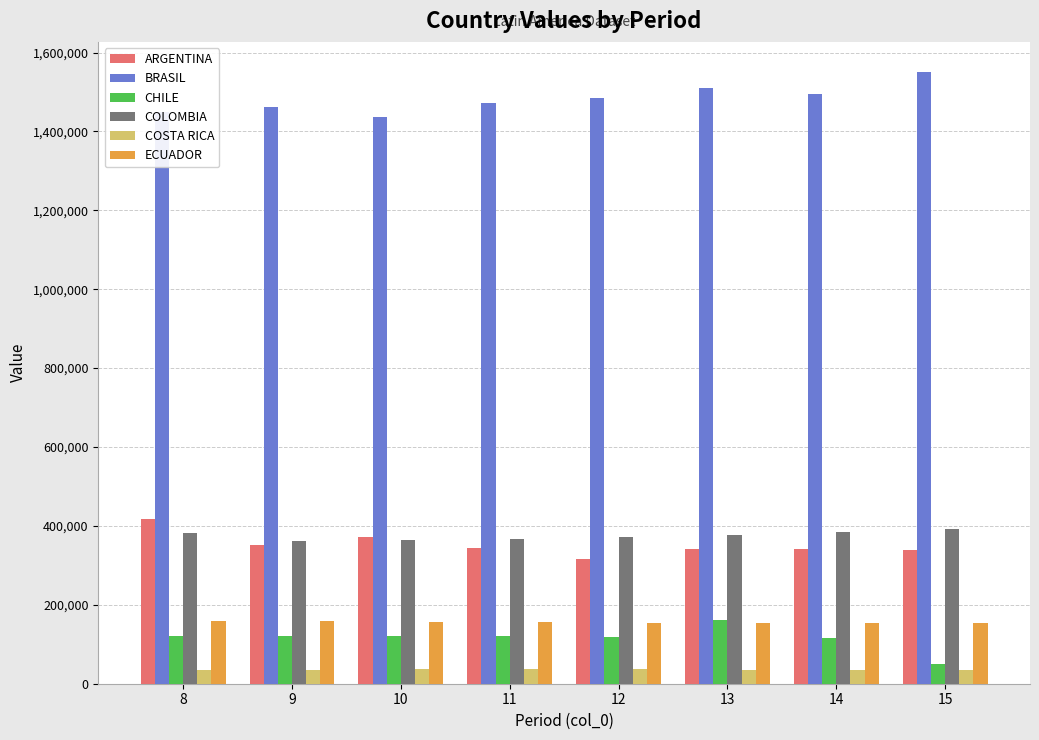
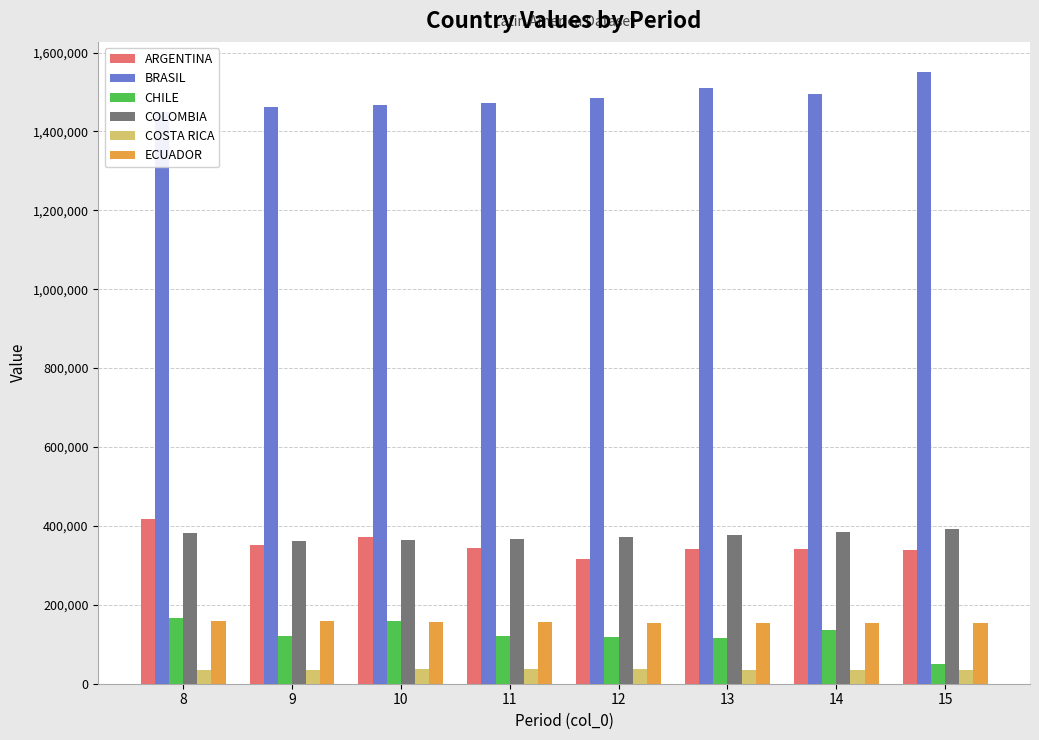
  {
    "ARGENTINA": {
      "8": "420,000",
      "9": "350,000",
      "10": "370,000",
      "11": "340,000",
      "12": "320,000",
      "13": "340,000",
      "14": "340,000",
      "15": "340,000"
    },
    "BRASIL": {
      "9": "1,460,000",
-     "10": "1,440,000",
+     "10": "1,470,000",
      "11": "1,470,000",
      "12": "1,480,000",
      "13": "1,510,000",
      "14": "1,490,000",
      "15": "1,550,000"
    },
    "CHILE": {
-     "8": "120,000",
+     "8": "170,000",
      "9": "120,000",
-     "10": "120,000",
+     "10": "160,000",
      "11": "120,000",
      "12": "120,000",
-     "13": "160,000",
-     "14": "110,000",
+     "13": "120,000",
+     "14": "140,000",
      "15": "50,000"
    },
    "COLOMBIA": {
      "8": "380,000",
      "9": "360,000",
      "10": "360,000",
      "11": "370,000",
      "12": "370,000",
      "13": "380,000",
      "14": "380,000",
      "15": "390,000"
    }
  }
